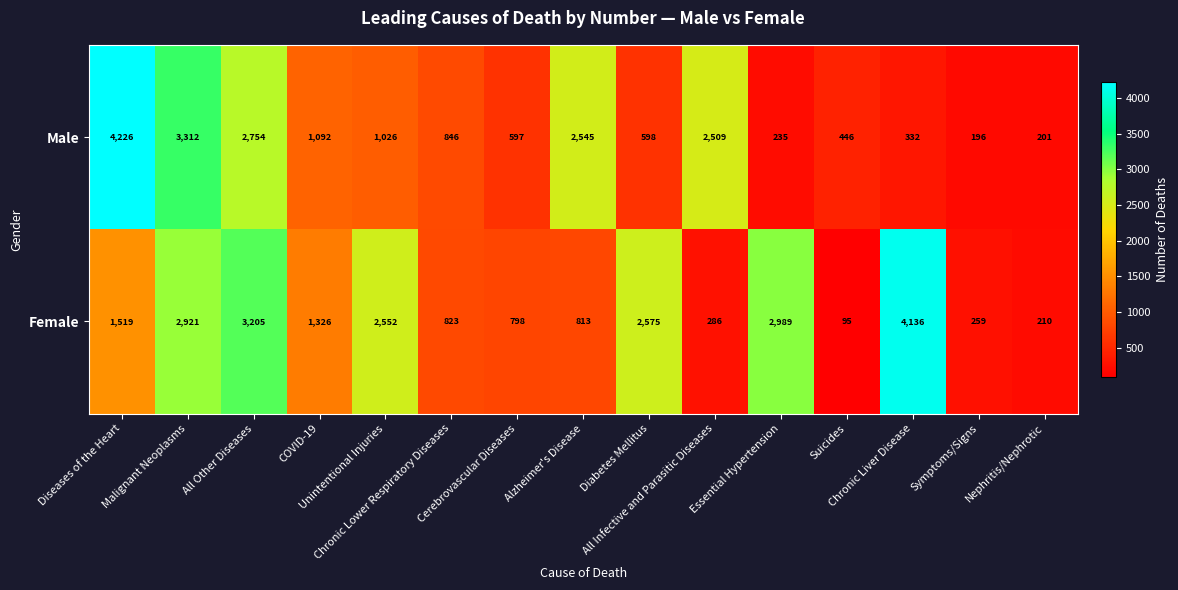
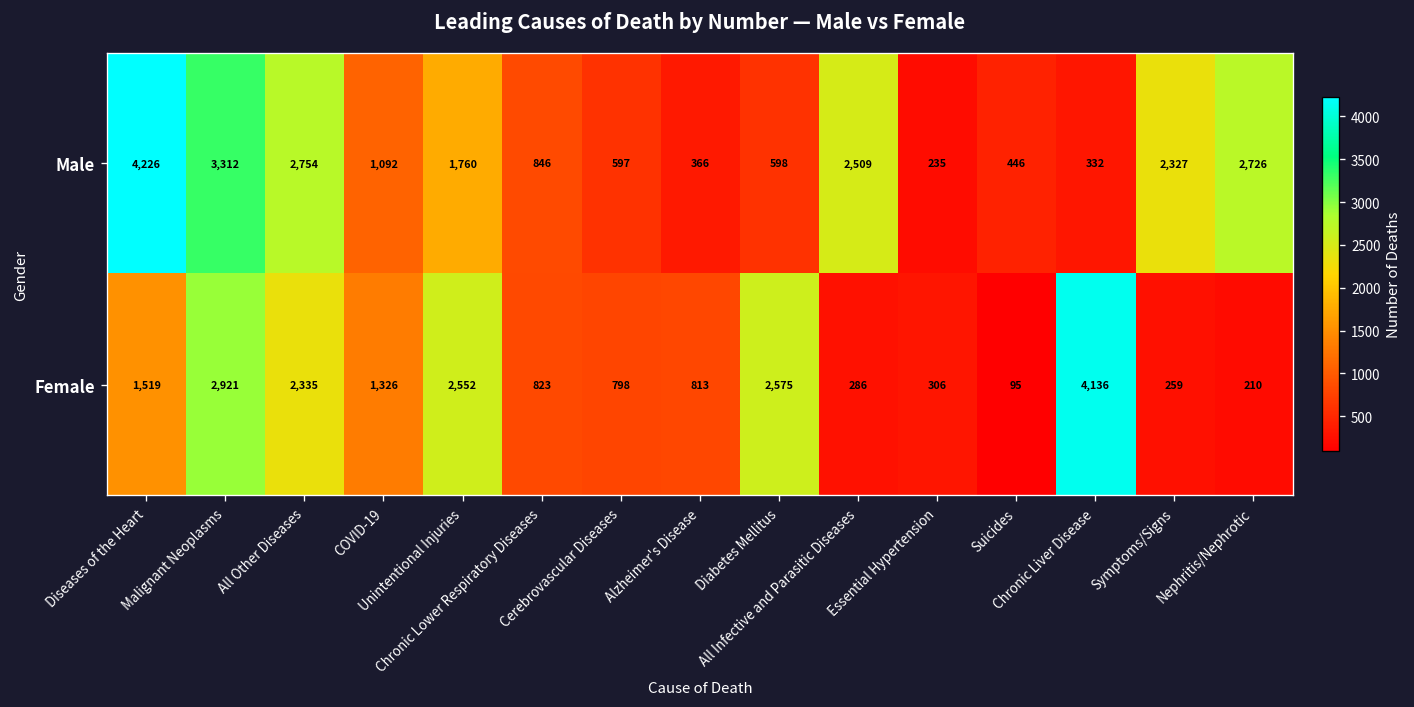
  {
    "Male": {
      "Diseases of the Heart": "4,226",
      "Malignant Neoplasms": "3,312",
      "All Other Diseases": "2,754",
      "COVID-19": "1,092",
-     "Unintentional Injuries": "1,026",
+     "Unintentional Injuries": "1,760",
      "Chronic Lower Respiratory Diseases": "846",
      "Cerebrovascular Diseases": "597",
-     "Alzheimer's Disease": "2,545",
+     "Alzheimer's Disease": "366",
      "Diabetes Mellitus": "598",
      "All Infective and Parasitic Diseases": "2,509",
      "Essential Hypertension": "235",
      "Suicides": "446",
      "Chronic Liver Disease": "332",
-     "Symptoms/Signs": "196",
-     "Nephritis/Nephrotic": "201"
+     "Symptoms/Signs": "2,327",
+     "Nephritis/Nephrotic": "2,726"
    },
    "Female": {
      "Diseases of the Heart": "1,519",
      "Malignant Neoplasms": "2,921",
-     "All Other Diseases": "3,205",
+     "All Other Diseases": "2,335",
      "COVID-19": "1,326",
      "Unintentional Injuries": "2,552",
      "Chronic Lower Respiratory Diseases": "823",
      "Cerebrovascular Diseases": "798",
      "Alzheimer's Disease": "813",
      "Diabetes Mellitus": "2,575",
      "All Infective and Parasitic Diseases": "286",
-     "Essential Hypertension": "2,989",
+     "Essential Hypertension": "306",
      "Suicides": "95",
      "Chronic Liver Disease": "4,136",
      "Symptoms/Signs": "259",
      "Nephritis/Nephrotic": "210"
    }
  }
